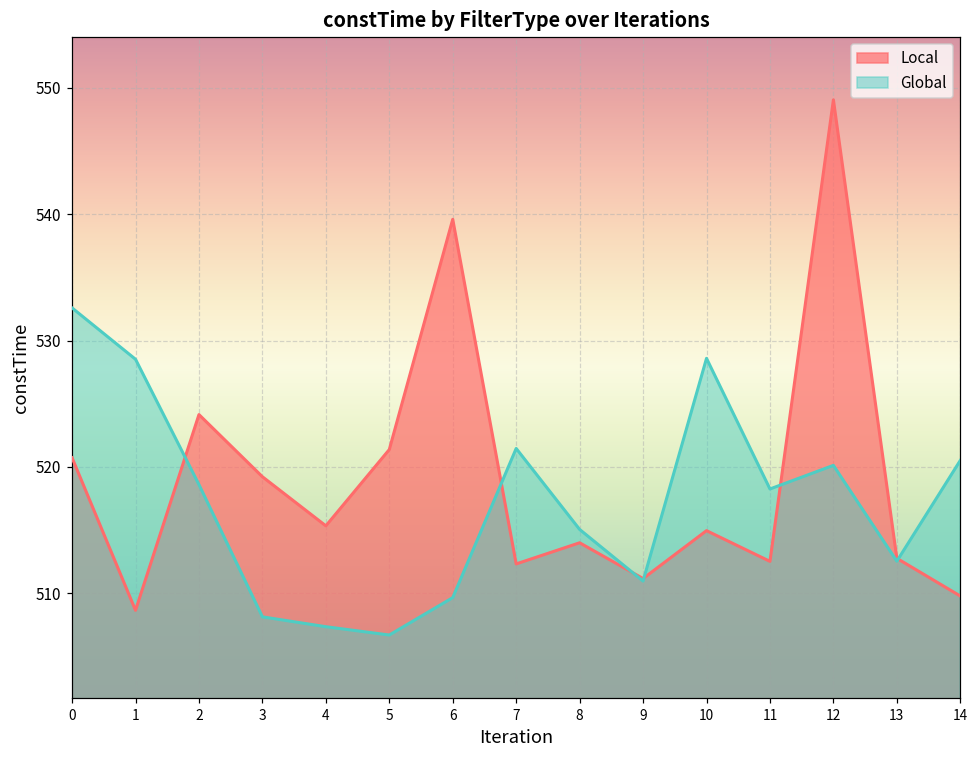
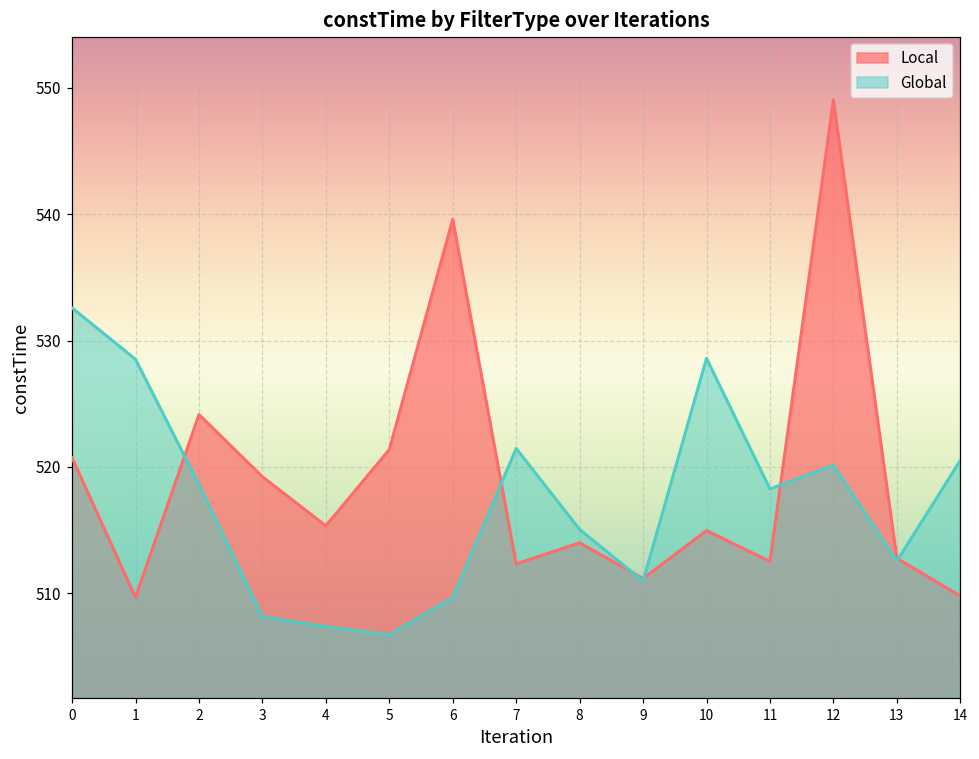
  {
    "Local": {
      "0": 520.7,
-     "1": 508.7,
+     "1": 509.7,
      "2": 524.1,
      "3": 519.2,
      "4": 515.3,
      "5": 521.4,
      "6": 539.6,
      "7": 512.3,
      "8": 514.0,
      "10": 515.0,
      "11": 512.5,
      "12": 549.1,
      "13": 512.8,
      "14": 509.8
    },
    "Global": {
      "0": 532.6,
      "1": 528.5,
      "2": 518.6,
      "3": 508.1,
      "4": 507.4,
      "5": 506.7,
      "6": 509.7,
      "7": 521.5,
      "8": 515.1,
      "10": 528.6,
      "11": 518.3,
      "12": 520.1,
      "13": 512.5,
      "14": 520.5
    }
  }
